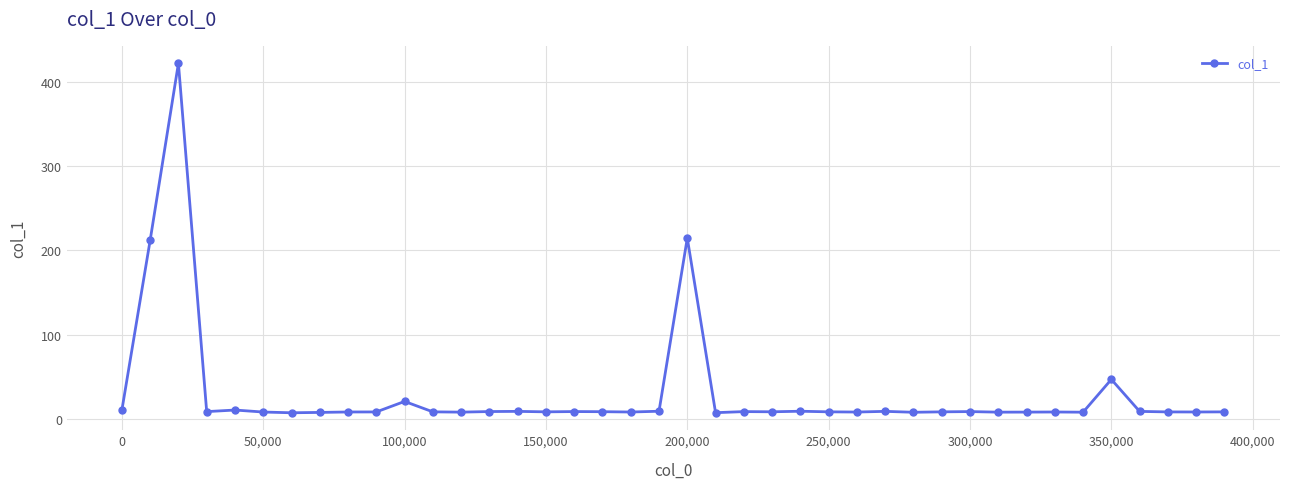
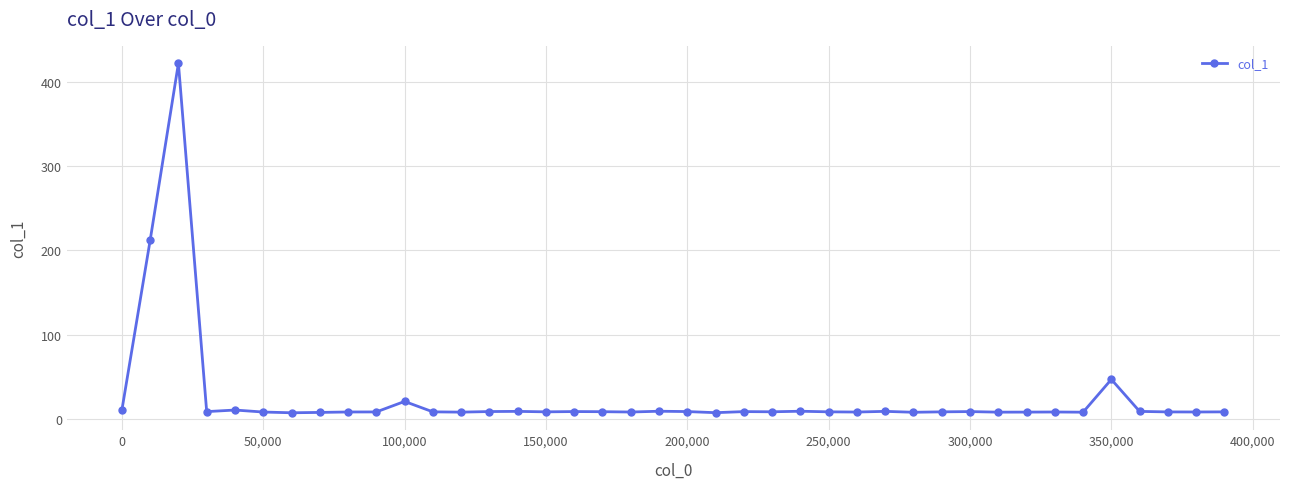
  {
    "0": 10,
    "50,000": 10,
    "100,000": 20,
    "150,000": 10,
-   "200,000": 210,
+   "200,000": 10,
    "250,000": 10,
    "300,000": 10,
    "350,000": 50
  }
